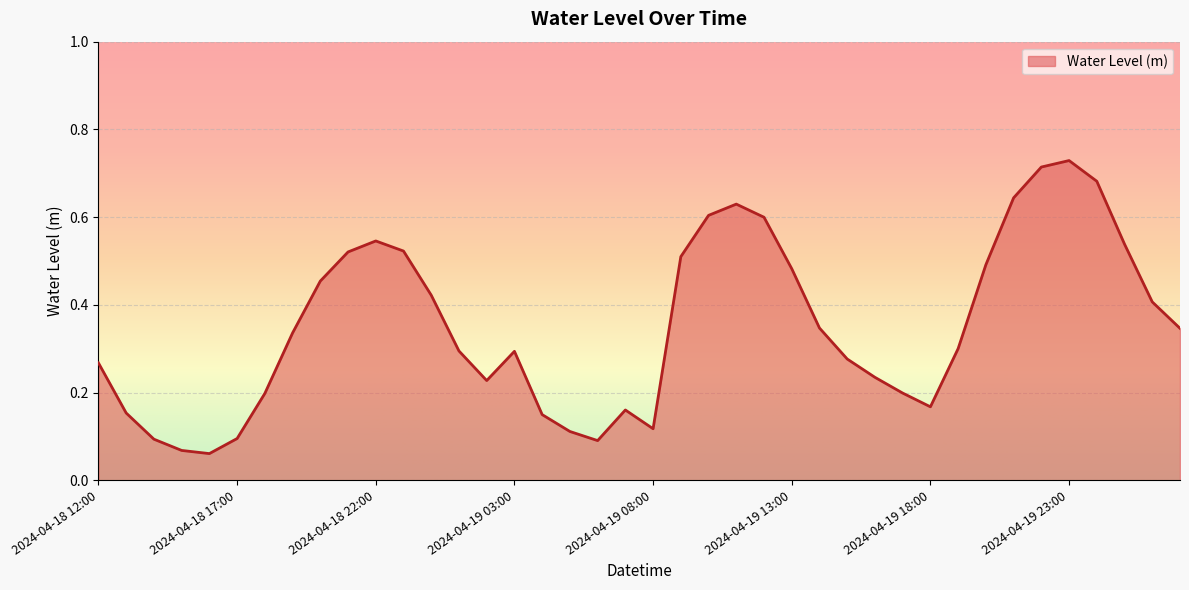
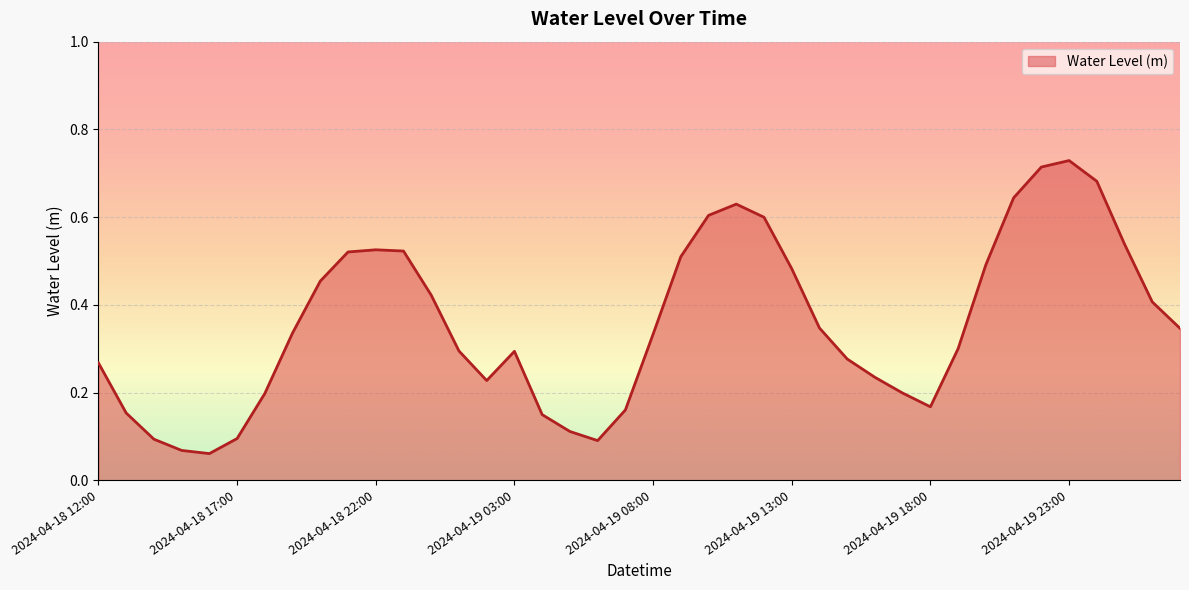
  {
    "2024-04-18 12:00": 0.27,
    "2024-04-18 17:00": 0.10,
-   "2024-04-18 22:00": 0.55,
+   "2024-04-18 22:00": 0.53,
    "2024-04-19 03:00": 0.29,
-   "2024-04-19 08:00": 0.12,
+   "2024-04-19 08:00": 0.33,
    "2024-04-19 13:00": 0.48,
    "2024-04-19 18:00": 0.17,
    "2024-04-19 23:00": 0.73
  }
